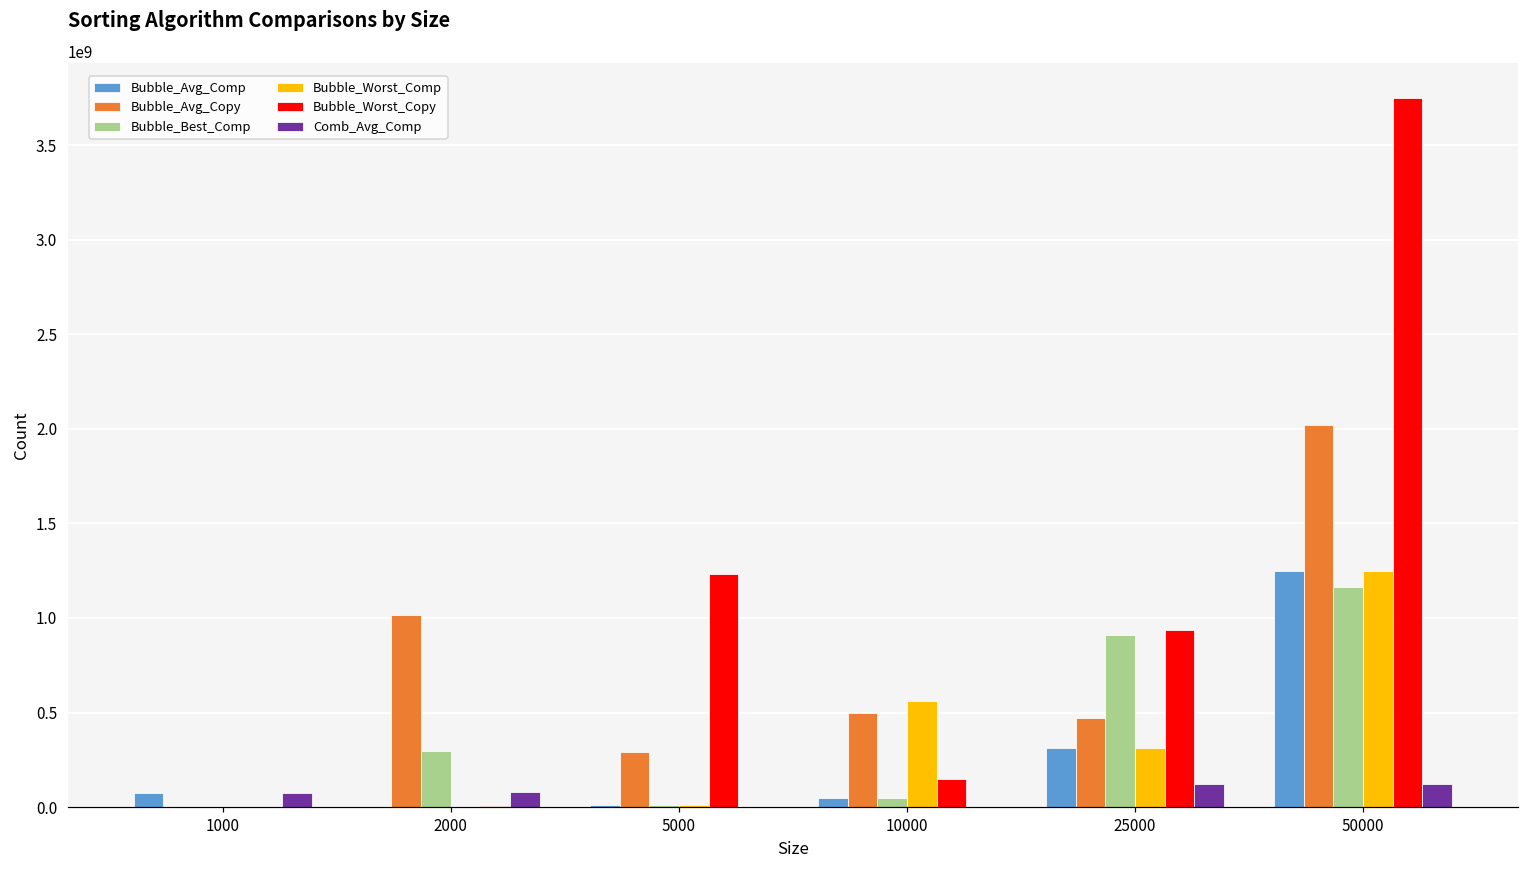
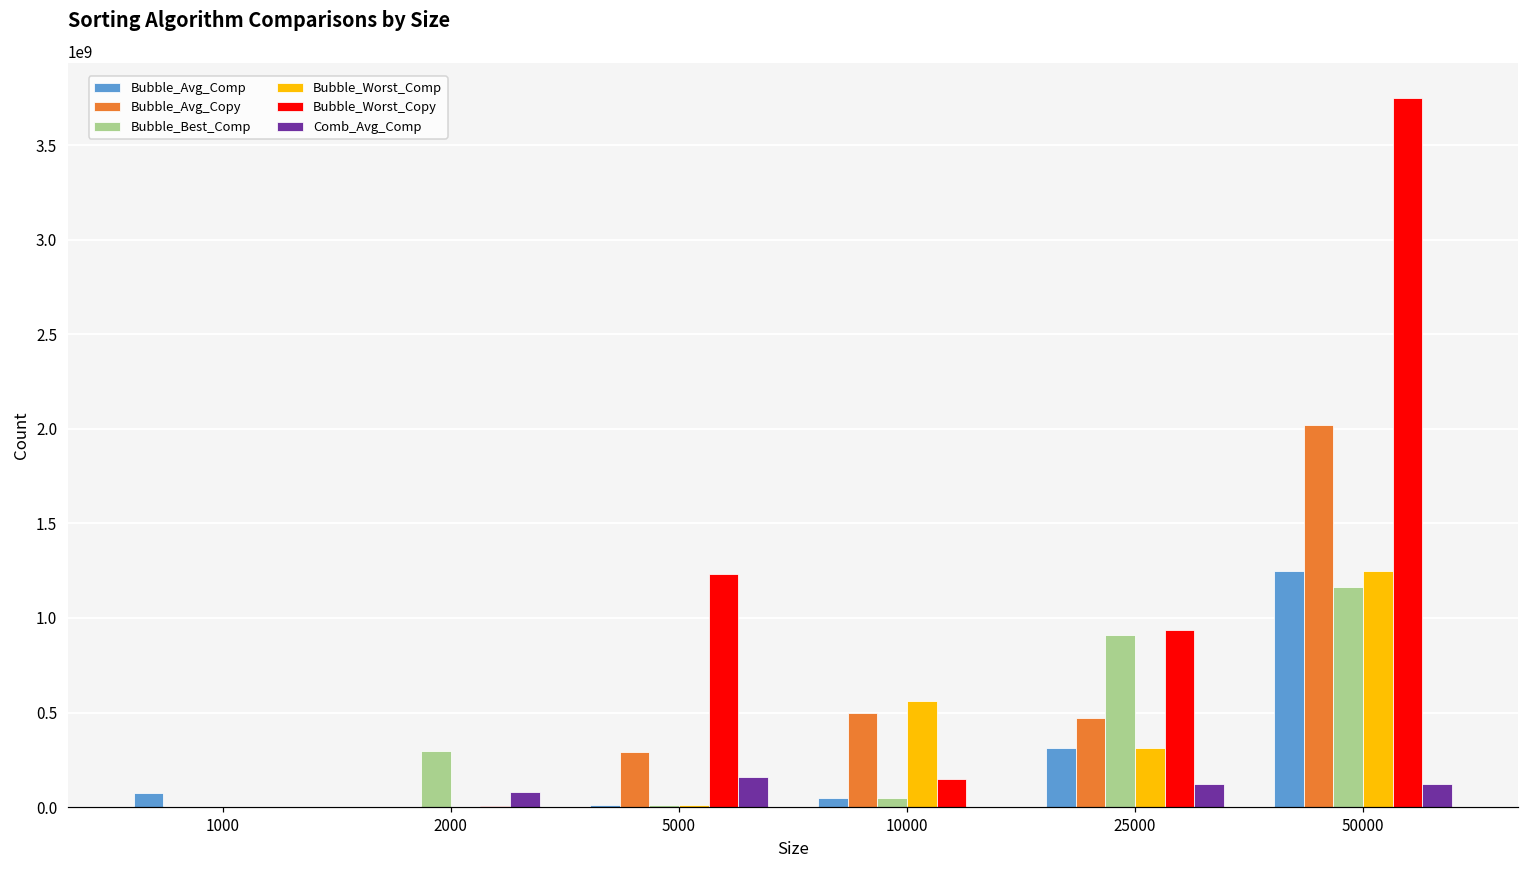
  {
    "Bubble_Avg_Comp": {
      "1000": 70000000,
      "10000": 50000000,
      "25000": 310000000,
      "50000": 1250000000
    },
    "Bubble_Avg_Copy": {
-     "2000": 1020000000,
+     "2000": 0,
      "5000": 290000000,
      "10000": 500000000,
      "25000": 470000000,
      "50000": 2020000000
    },
    "Bubble_Best_Comp": {
      "2000": 300000000,
      "10000": 50000000,
      "25000": 910000000,
      "50000": 1160000000
    },
    "Bubble_Worst_Comp": {
      "10000": 560000000,
      "25000": 310000000,
      "50000": 1250000000
    },
    "Bubble_Worst_Copy": {
      "5000": 1230000000,
      "10000": 150000000,
      "25000": 940000000,
      "50000": 3750000000
    },
    "Comb_Avg_Comp": {
-     "1000": 80000000,
+     "1000": 0,
      "2000": 80000000,
-     "5000": 0,
+     "5000": 160000000,
      "25000": 120000000,
      "50000": 120000000
    }
  }
